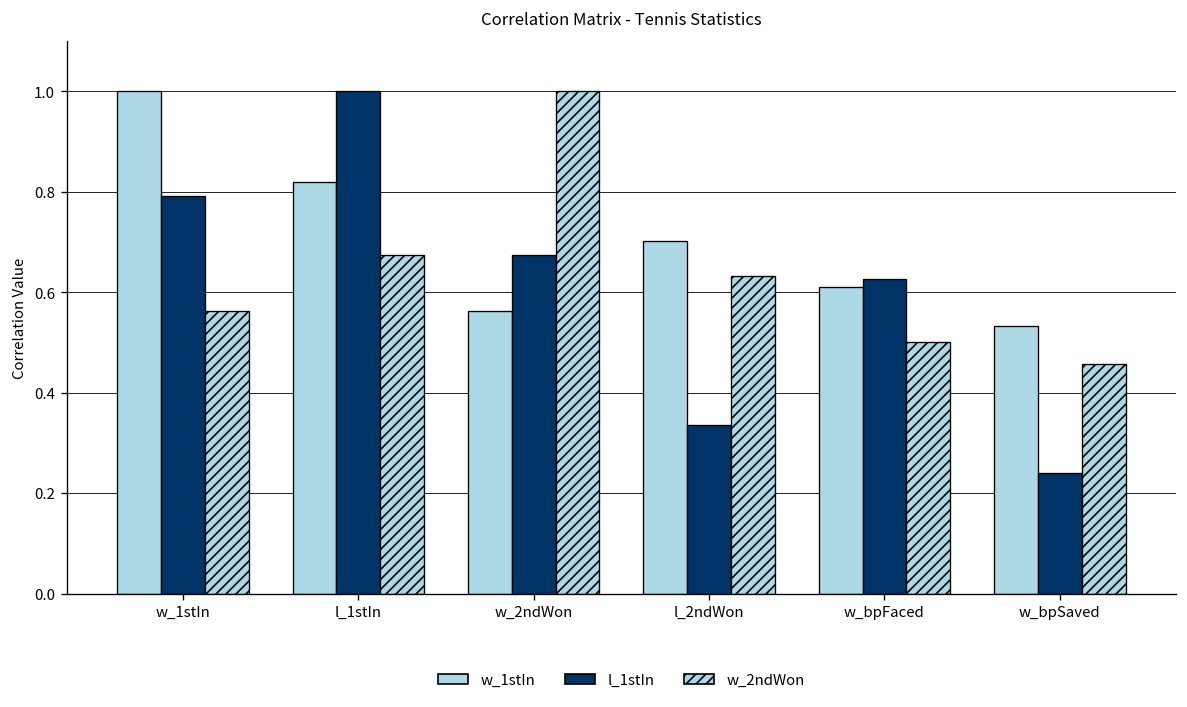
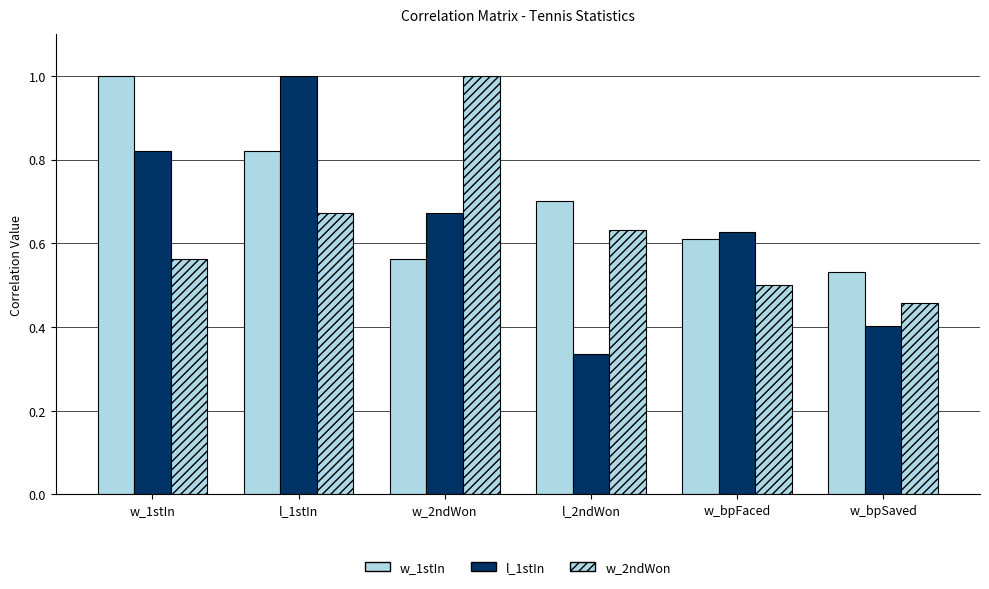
  {
    "l_1stIn": {
-     "w_1stIn": 0.79,
+     "w_1stIn": 0.82,
      "l_1stIn": 1.00,
      "w_2ndWon": 0.67,
      "l_2ndWon": 0.34,
      "w_bpFaced": 0.63,
-     "w_bpSaved": 0.24
+     "w_bpSaved": 0.40
    }
  }
